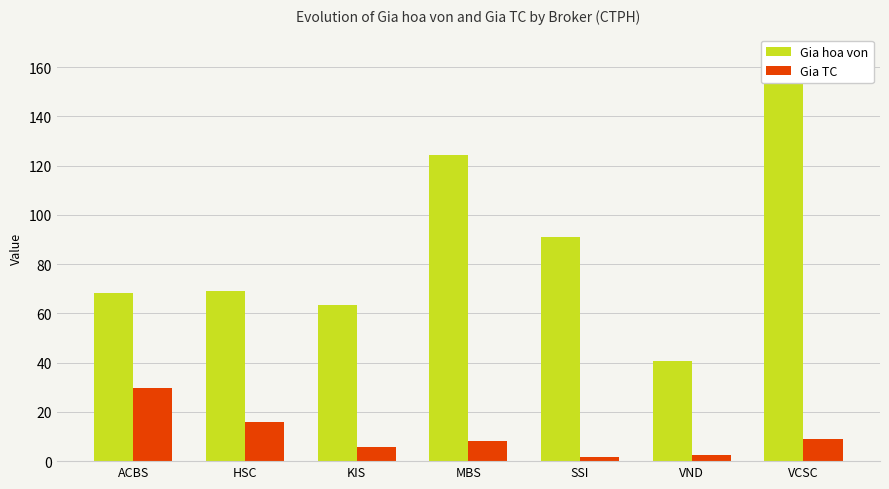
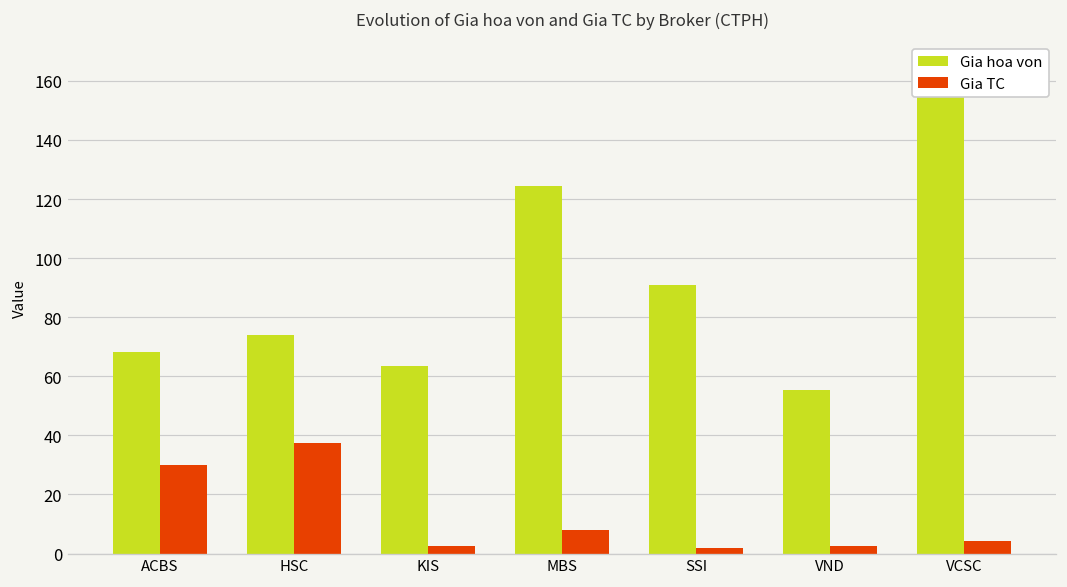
  {
    "Gia hoa von": {
      "ACBS": 68,
-     "HSC": 69,
+     "HSC": 74,
      "KIS": 64,
      "MBS": 124,
      "SSI": 91,
-     "VND": 41
+     "VND": 56
    },
    "Gia TC": {
      "ACBS": 30,
-     "HSC": 16,
-     "KIS": 6,
+     "HSC": 38,
+     "KIS": 2,
      "MBS": 8,
      "SSI": 2,
      "VND": 2,
-     "VCSC": 9
+     "VCSC": 4
    }
  }
